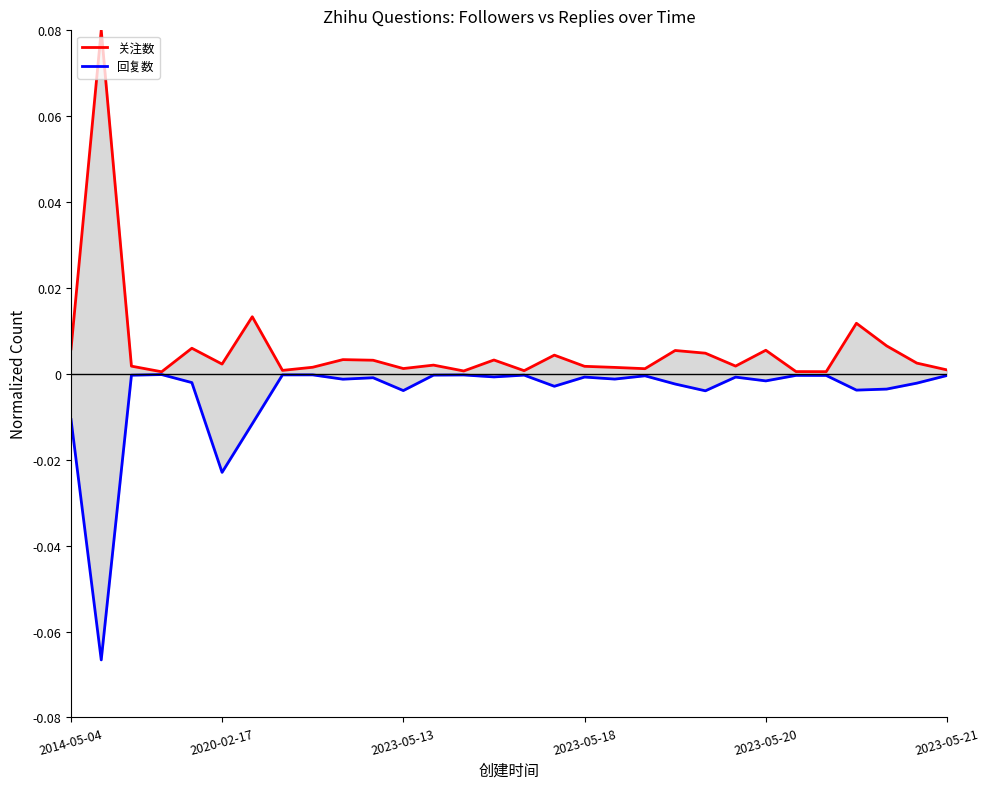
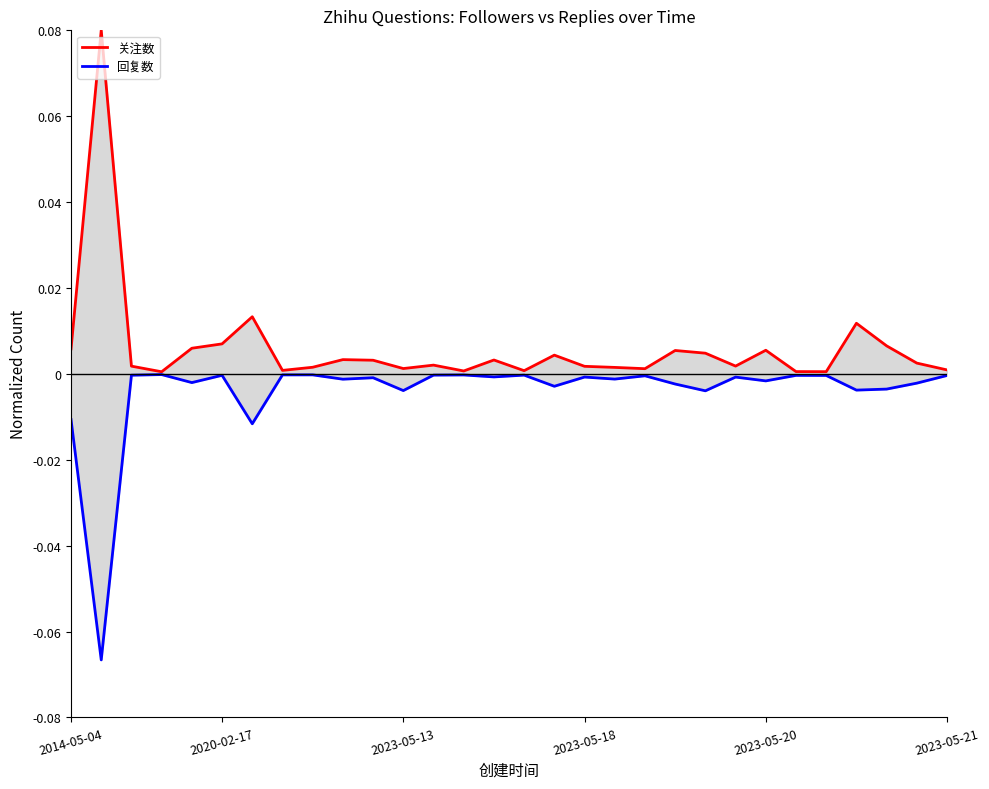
  {
    "关注数": {
      "2014-05-04": 0.006,
-     "2020-02-17": 0.002,
+     "2020-02-17": 0.007,
      "2023-05-13": 0.001
    },
    "回复数": {
      "2014-05-04": -0.011,
-     "2020-02-17": -0.023,
+     "2020-02-17": 0.000,
      "2023-05-13": -0.004
    }
  }
